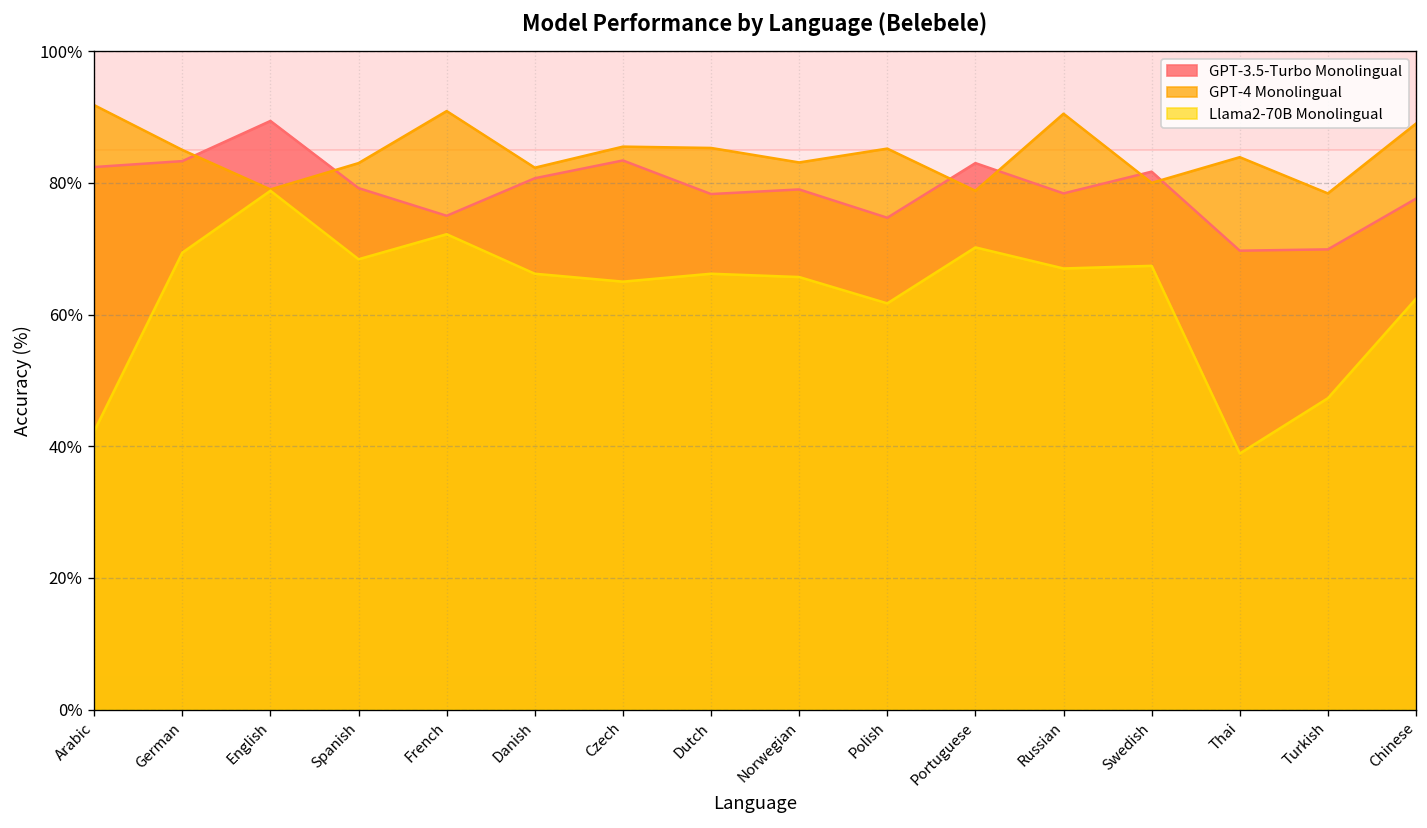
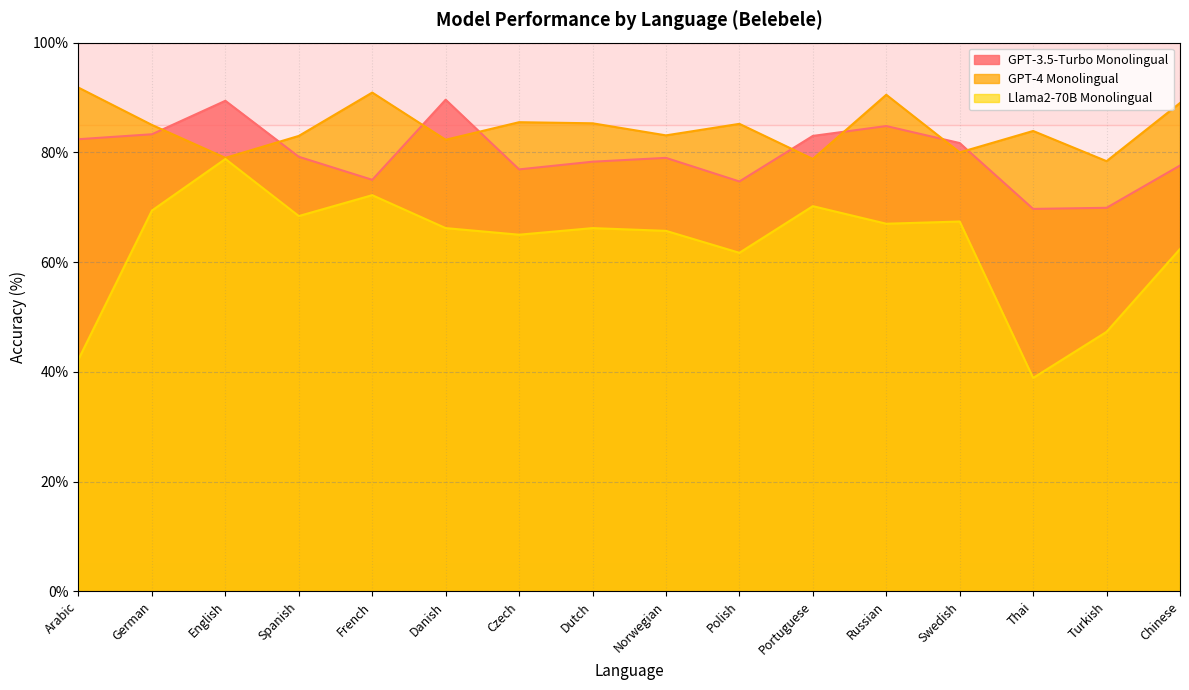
  {
    "GPT-3.5-Turbo Monolingual": {
      "Arabic": "82%",
      "German": "83%",
      "English": "89%",
      "Spanish": "79%",
      "French": "75%",
-     "Danish": "81%",
-     "Czech": "83%",
+     "Danish": "90%",
+     "Czech": "77%",
      "Dutch": "78%",
      "Norwegian": "79%",
      "Polish": "75%",
      "Portuguese": "83%",
-     "Russian": "78%",
+     "Russian": "85%",
      "Swedish": "82%",
      "Thai": "70%",
      "Turkish": "70%",
      "Chinese": "78%"
    }
  }
